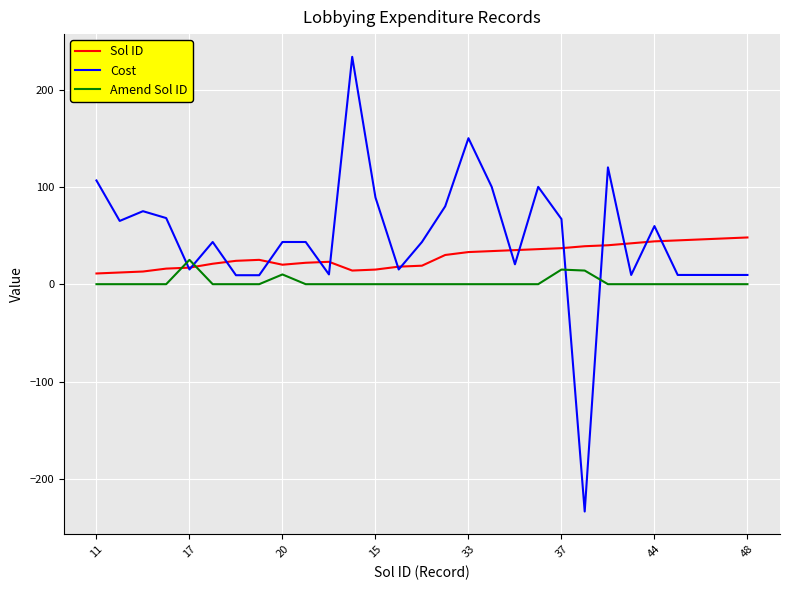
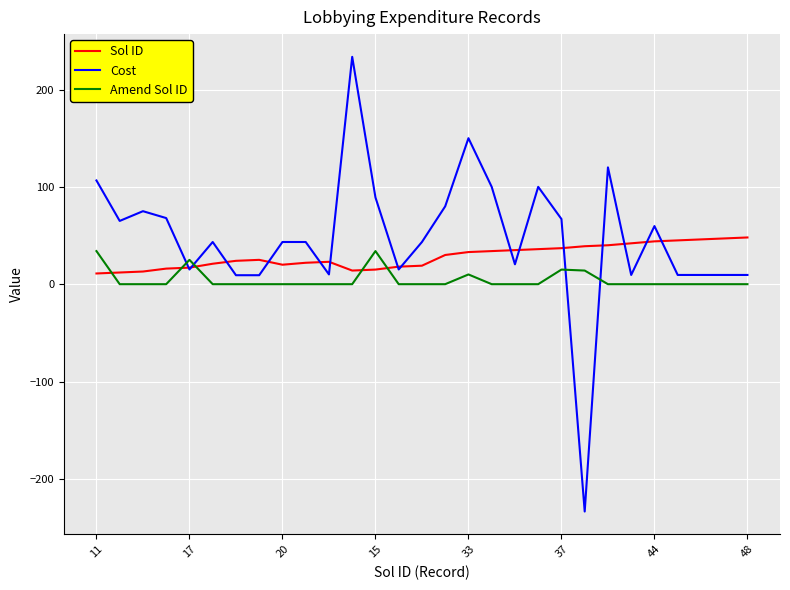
  {
    "Sol ID": {
      "11": 10,
      "20": 20,
      "15": 20,
      "33": 30,
      "37": 40,
      "44": 40,
      "48": 50
    },
    "Cost": {
      "11": 110,
      "20": 40,
      "15": 90,
      "33": 150,
      "37": 70,
      "44": 60,
      "48": 10
    },
    "Amend Sol ID": {
-     "11": 0,
+     "11": 30,
      "17": 30,
-     "20": 10,
-     "15": 0,
-     "33": 0,
+     "20": 0,
+     "15": 30,
+     "33": 10,
      "37": 20,
      "44": 0,
      "48": 0
    }
  }
